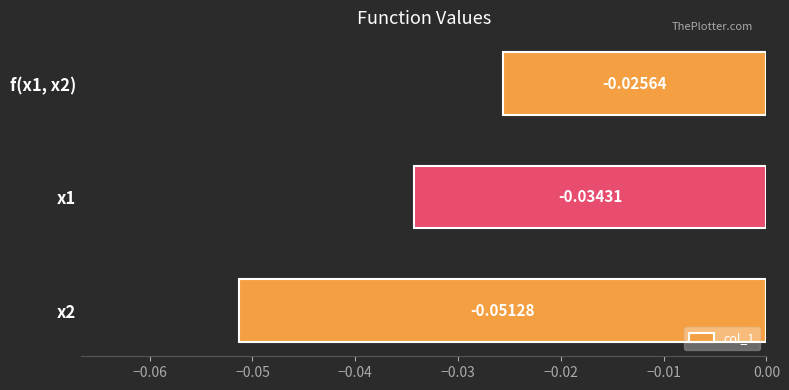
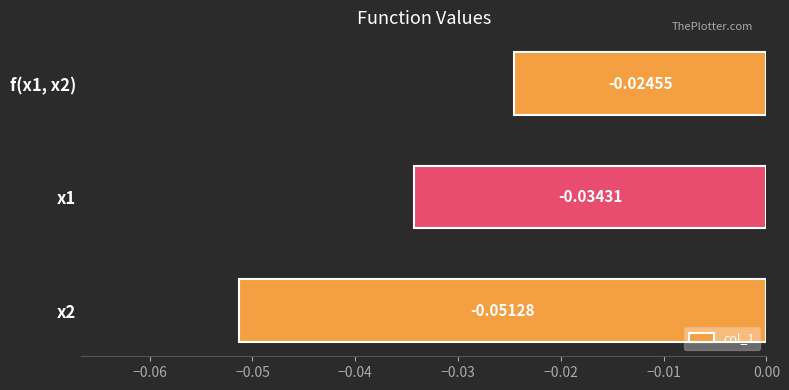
  {
-   "f(x1, x2)": -0.02564,
+   "f(x1, x2)": -0.02455,
    "x1": -0.03431,
    "x2": -0.05128
  }
